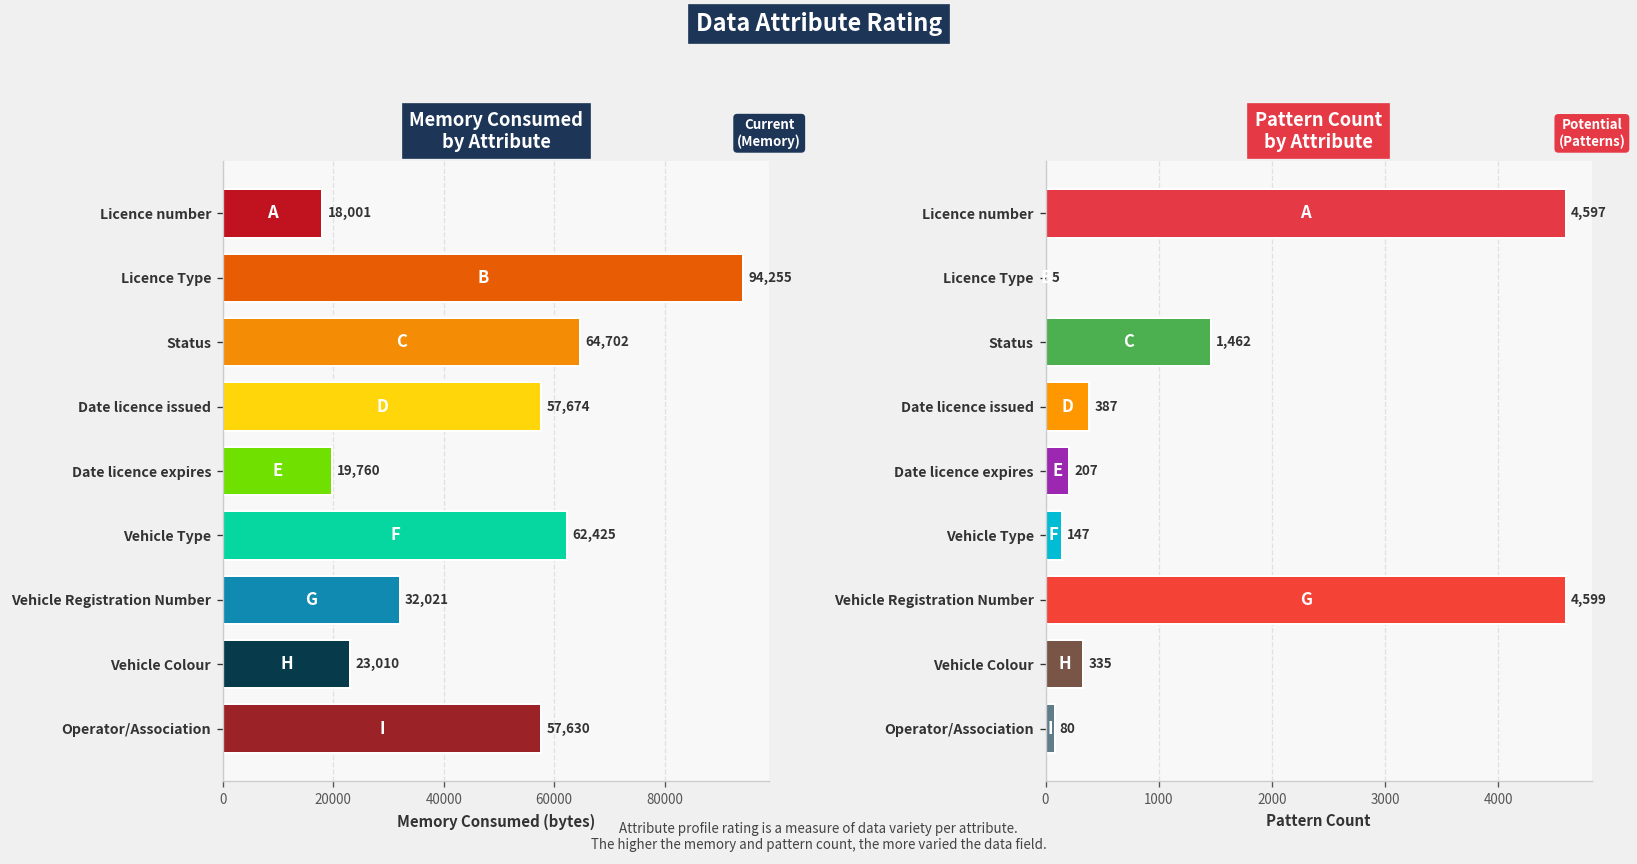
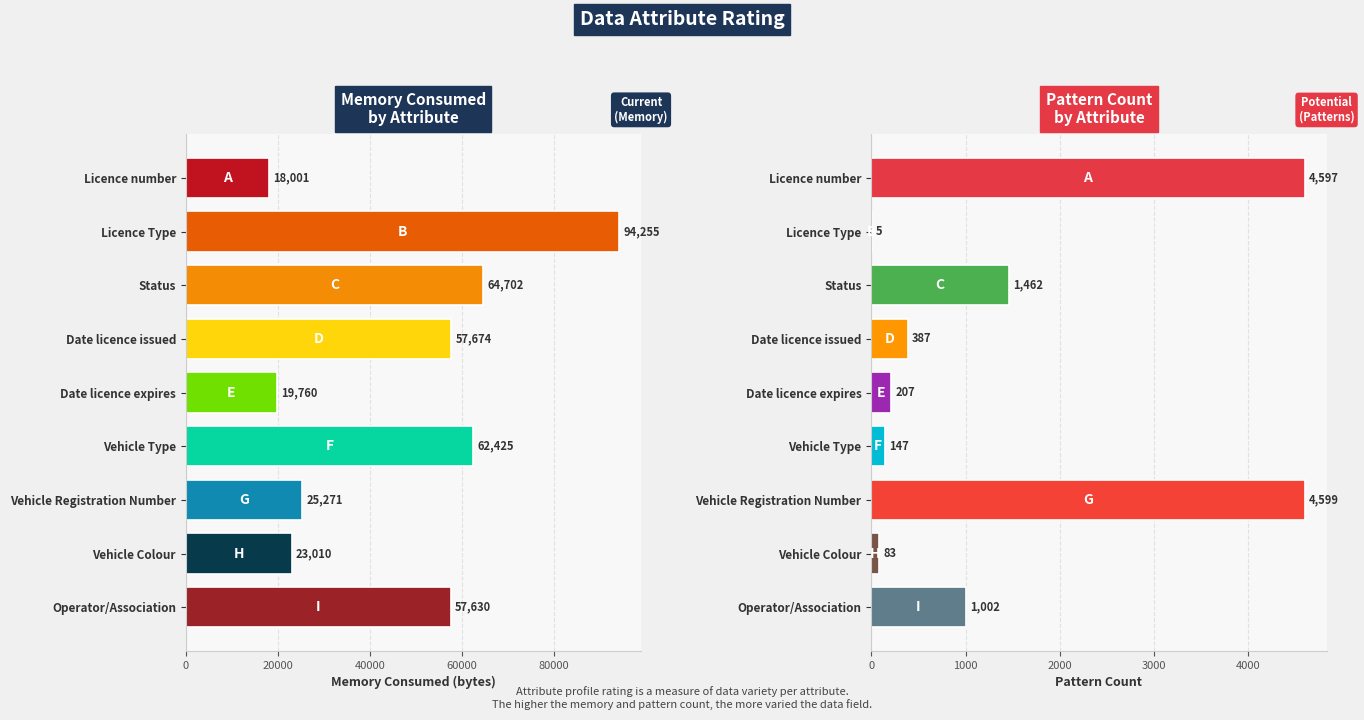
  {
    "Memory Consumed by Attribute": {
      "Licence number": "18,001",
      "Licence Type": "94,255",
      "Status": "64,702",
      "Date licence issued": "57,674",
      "Date licence expires": "19,760",
      "Vehicle Type": "62,425",
-     "Vehicle Registration Number": "32,021",
+     "Vehicle Registration Number": "25,271",
      "Vehicle Colour": "23,010",
      "Operator/Association": "57,630"
    },
    "Pattern Count by Attribute": {
      "Licence number": "4,597",
      "Licence Type": "5",
      "Status": "1,462",
      "Date licence issued": "387",
      "Date licence expires": "207",
      "Vehicle Type": "147",
      "Vehicle Registration Number": "4,599",
-     "Vehicle Colour": "335",
-     "Operator/Association": "80"
+     "Vehicle Colour": "83",
+     "Operator/Association": "1,002"
    }
  }
